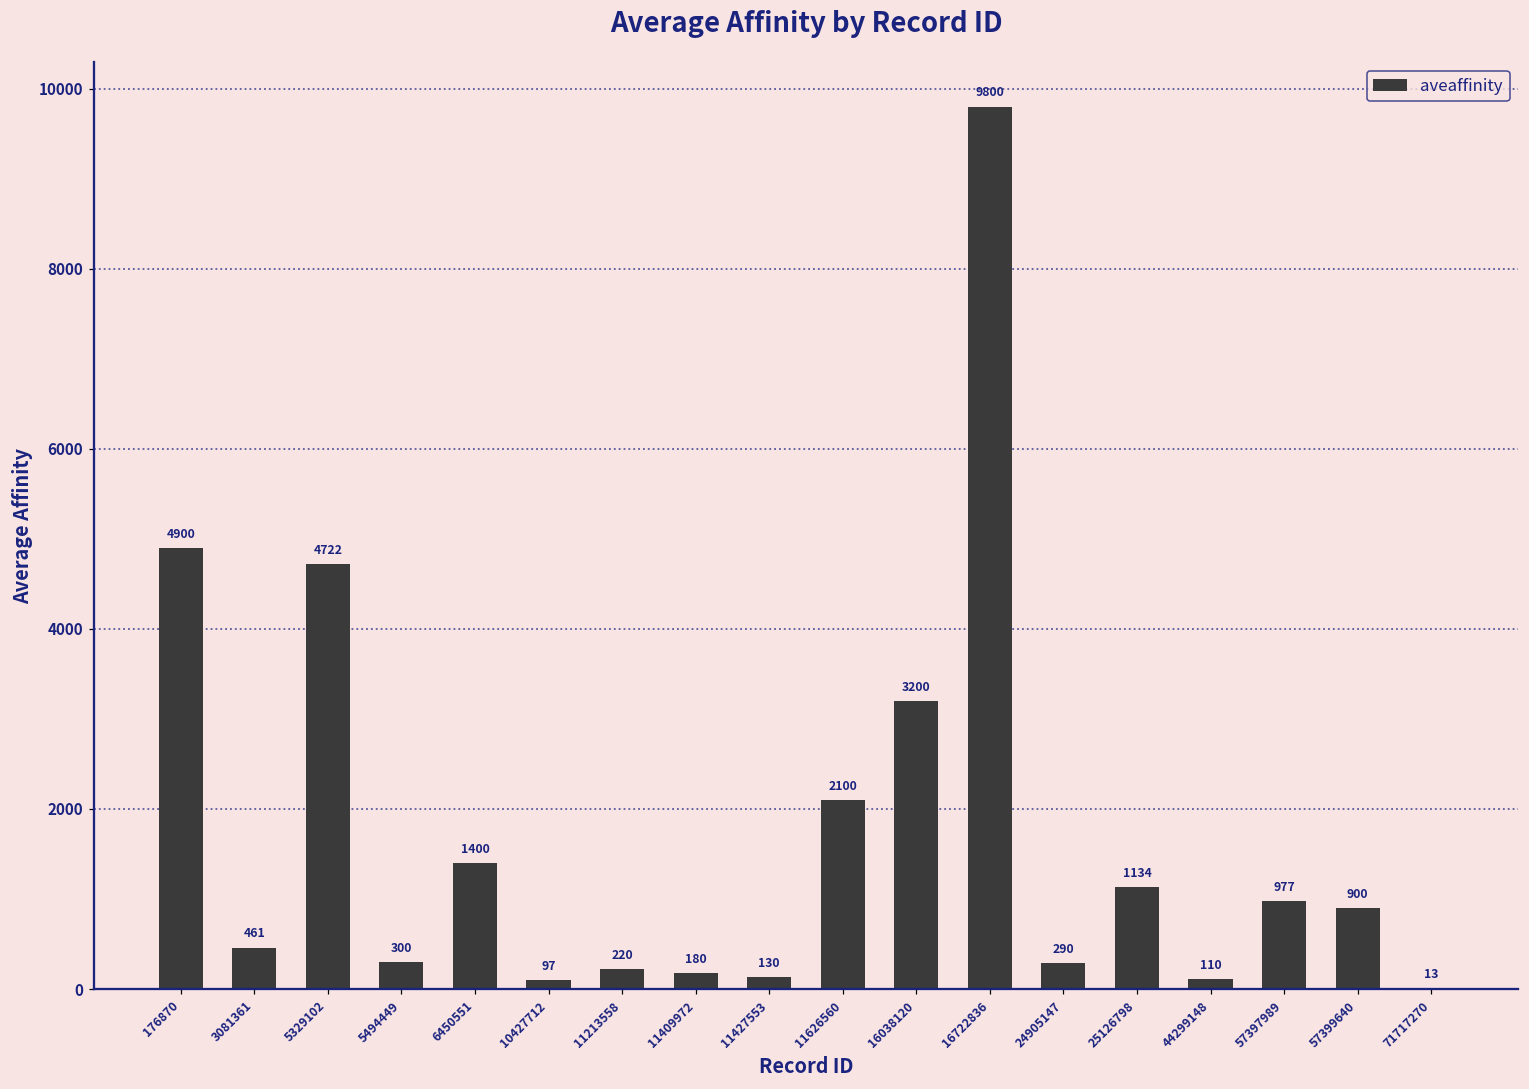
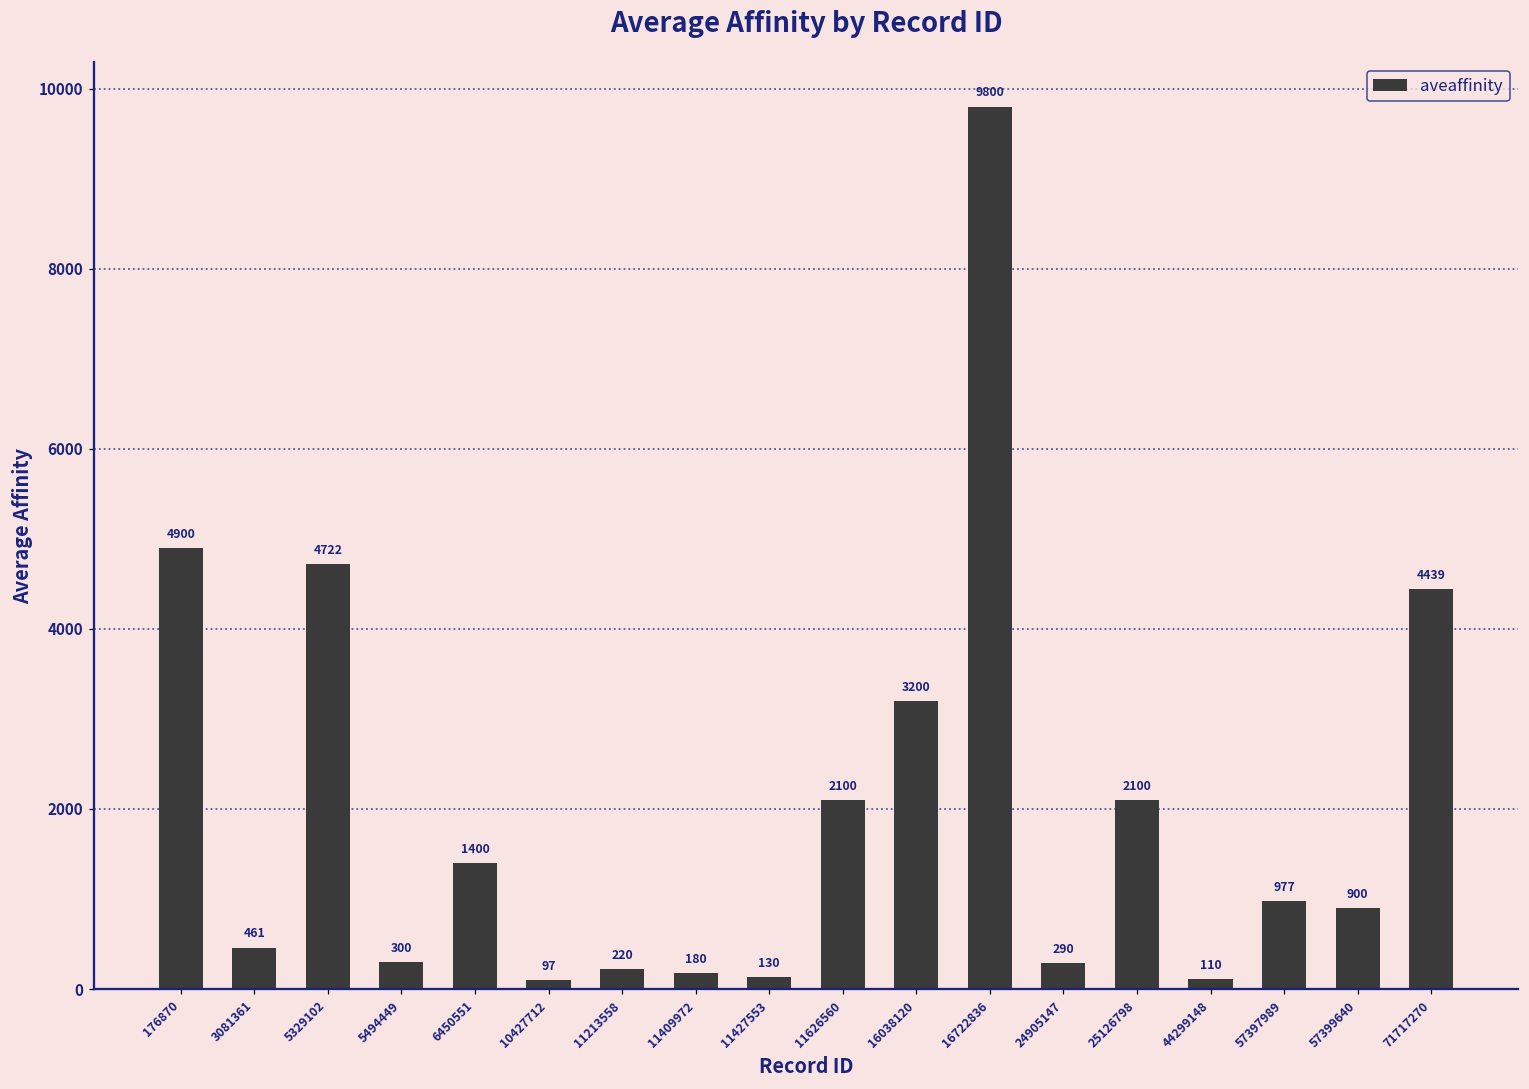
  {
    "176870": 4900,
    "3081361": 461,
    "5494449": 300,
    "6450551": 1400,
    "10427712": 97,
    "11213558": 220,
    "11409972": 180,
    "11427553": 130,
    "11626560": 2100,
    "16038120": 3200,
    "16722836": 9800,
    "24905147": 290,
-   "25126798": 1134,
+   "25126798": 2100,
    "44299148": 110,
    "57397989": 977,
    "57399640": 900,
-   "71717270": 13
+   "71717270": 4439
  }
